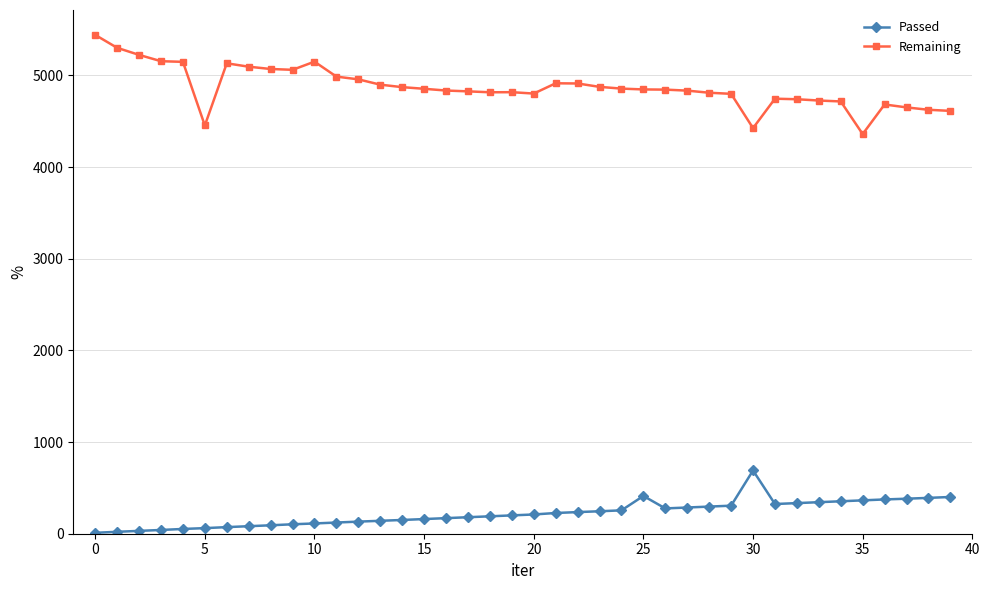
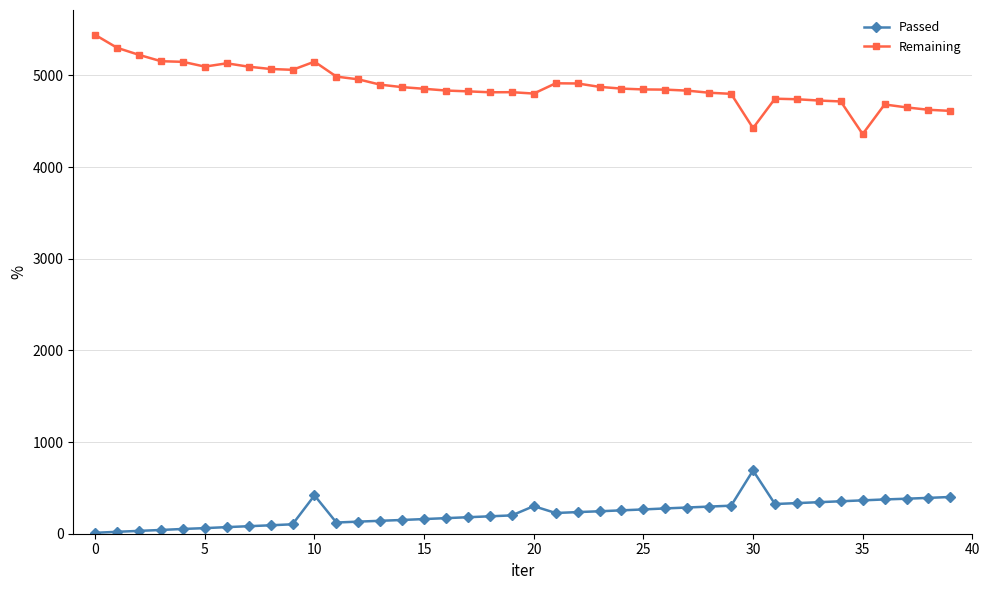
  {
    "Passed": {
      "0": 0,
      "5": 100,
-     "10": 100,
+     "10": 400,
      "15": 200,
-     "20": 200,
-     "25": 400,
+     "20": 300,
+     "25": 300,
      "30": 700,
      "35": 400
    },
    "Remaining": {
      "0": 5400,
-     "5": 4500,
+     "5": 5100,
      "10": 5200,
      "15": 4900,
      "20": 4800,
      "25": 4800,
      "30": 4400,
      "35": 4400
    }
  }
